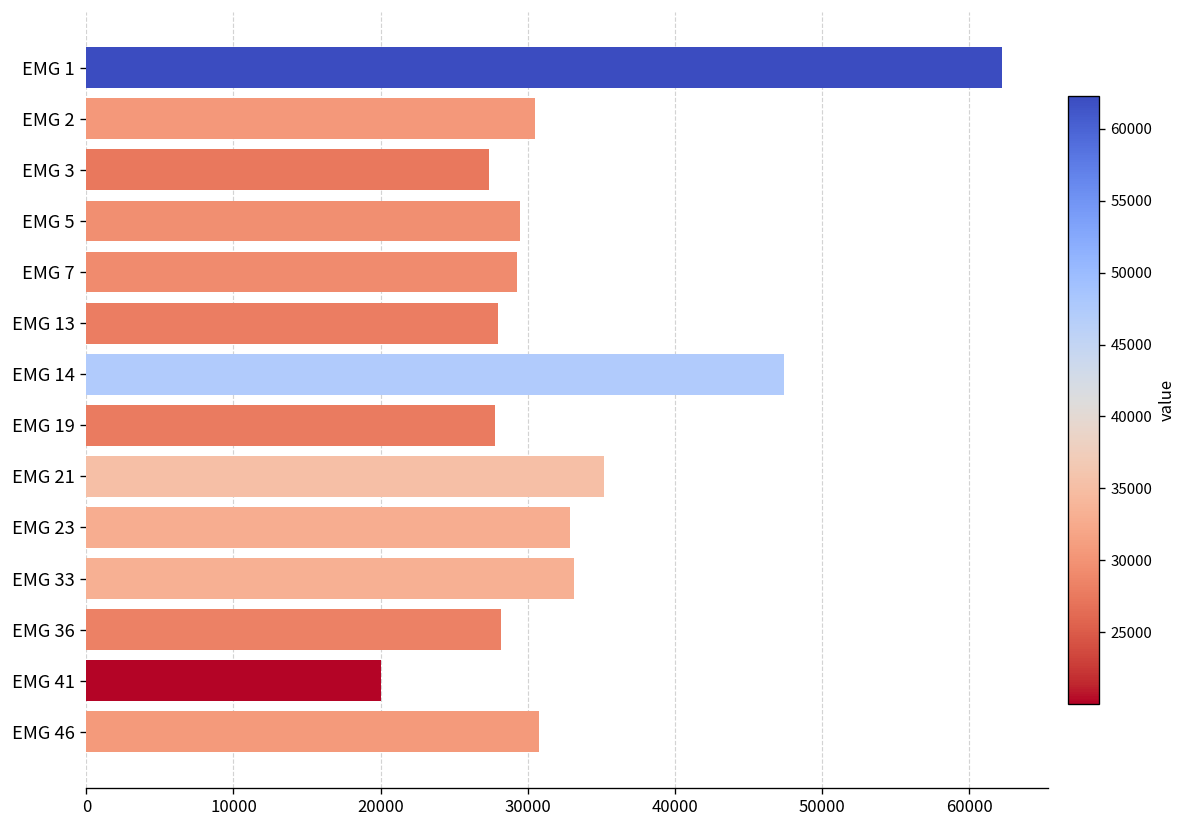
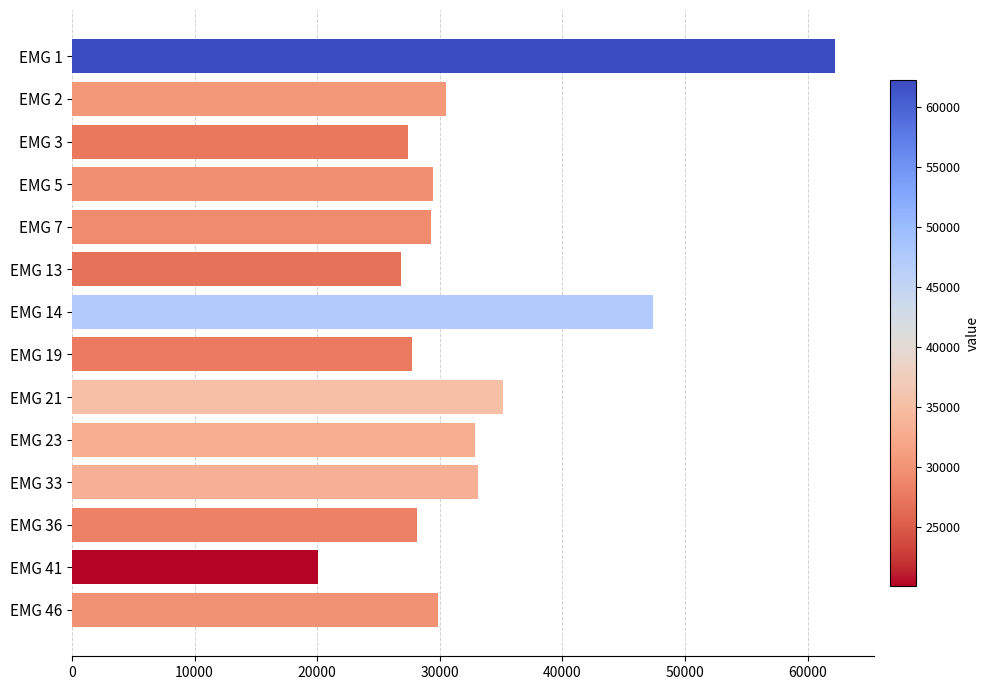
  {
    "EMG 1": 62300,
    "EMG 2": 30500,
    "EMG 3": 27400,
    "EMG 5": 29500,
    "EMG 7": 29300,
-   "EMG 13": 28000,
+   "EMG 13": 26800,
    "EMG 14": 47400,
    "EMG 19": 27800,
    "EMG 21": 35200,
    "EMG 23": 32900,
    "EMG 33": 33100,
    "EMG 36": 28200,
    "EMG 41": 20100,
-   "EMG 46": 30800
+   "EMG 46": 29900
  }
